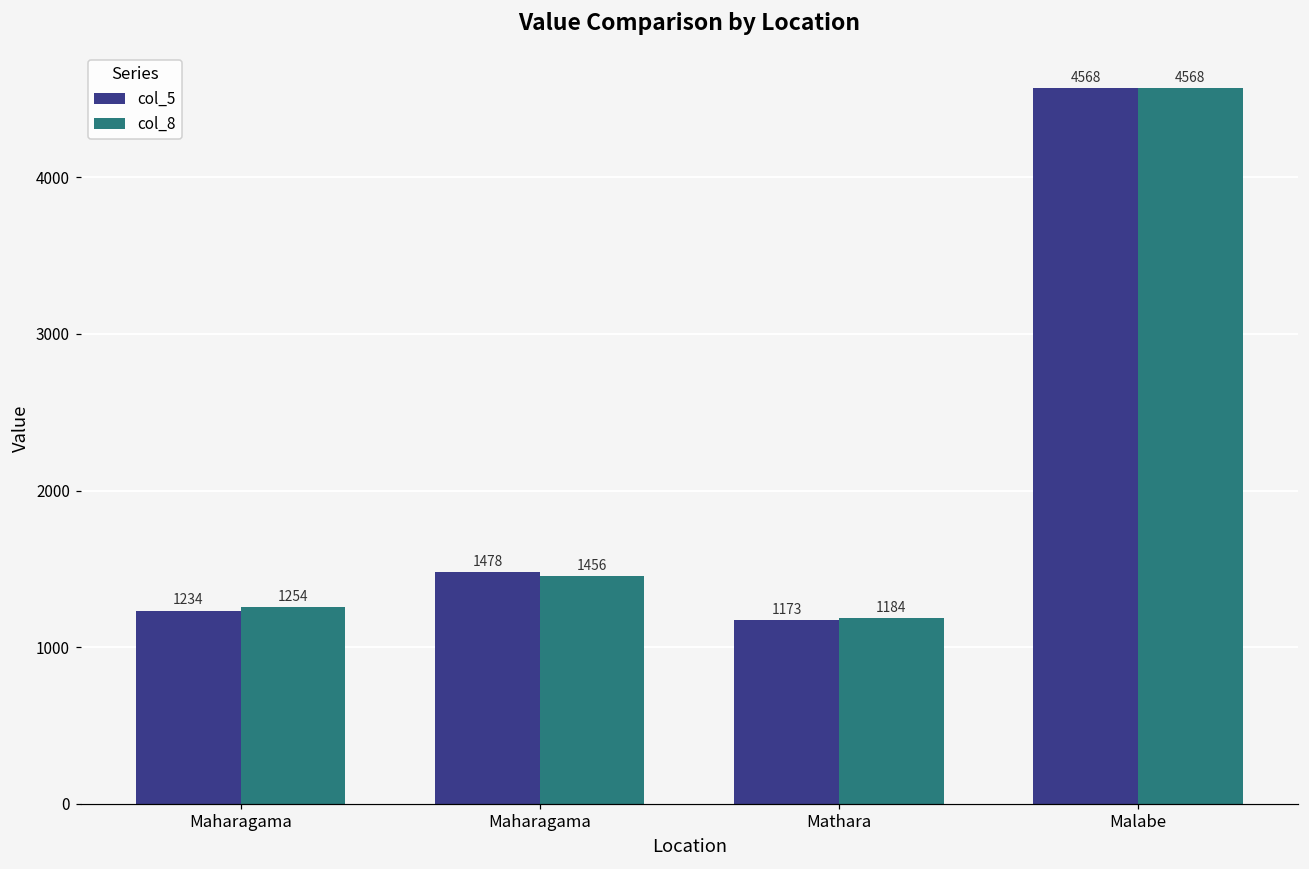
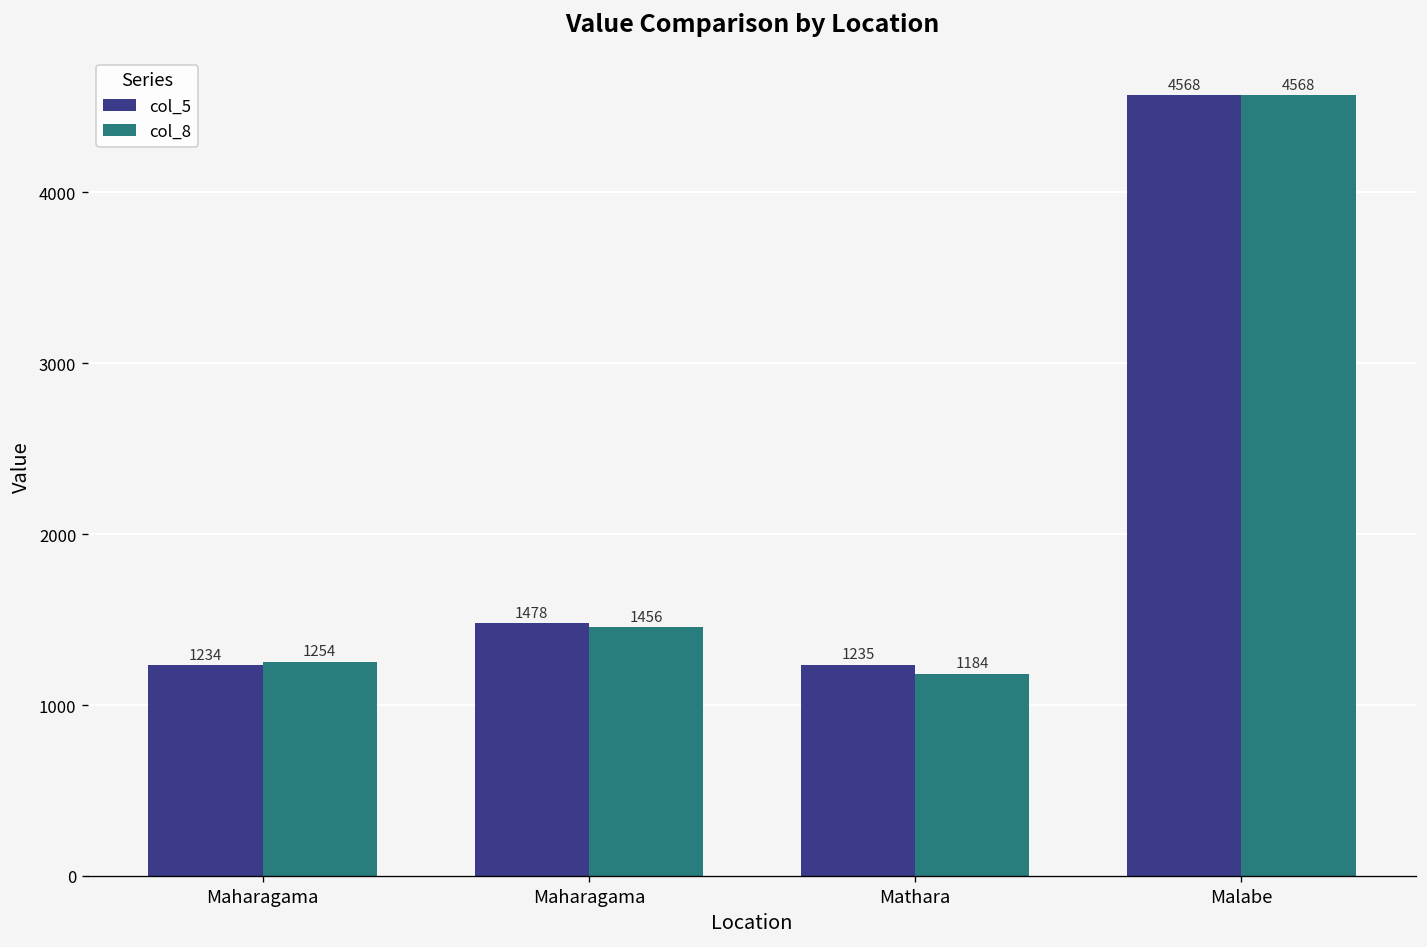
  {
    "col_5": {
-     "Mathara": 1173,
+     "Mathara": 1235,
      "Malabe": 4568
    },
    "col_8": {
      "Mathara": 1184,
      "Malabe": 4568
    }
  }
